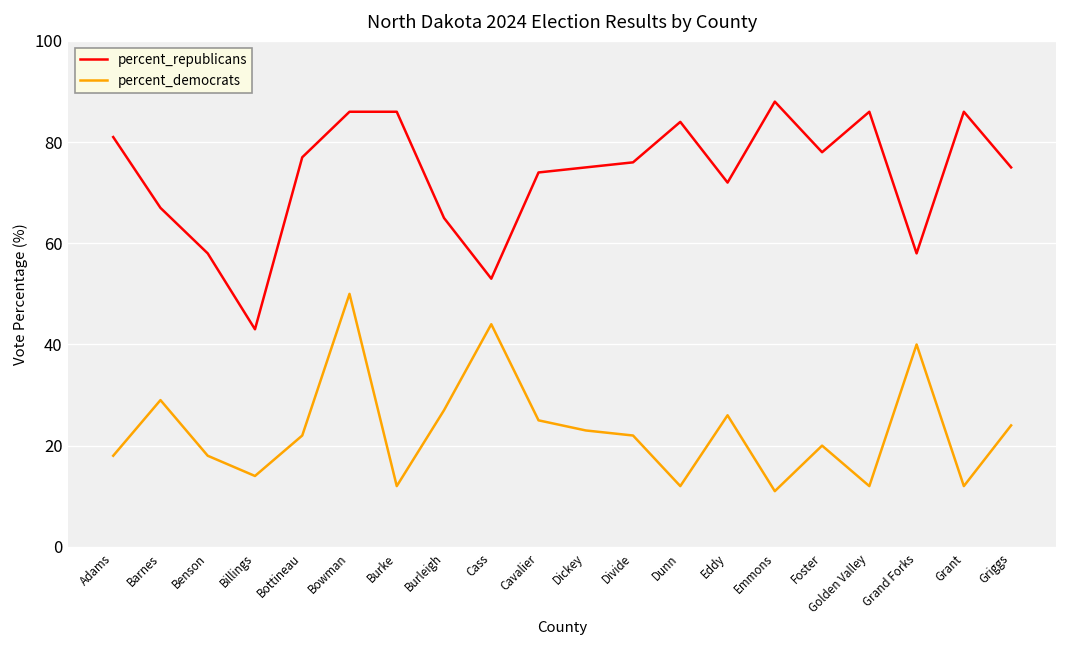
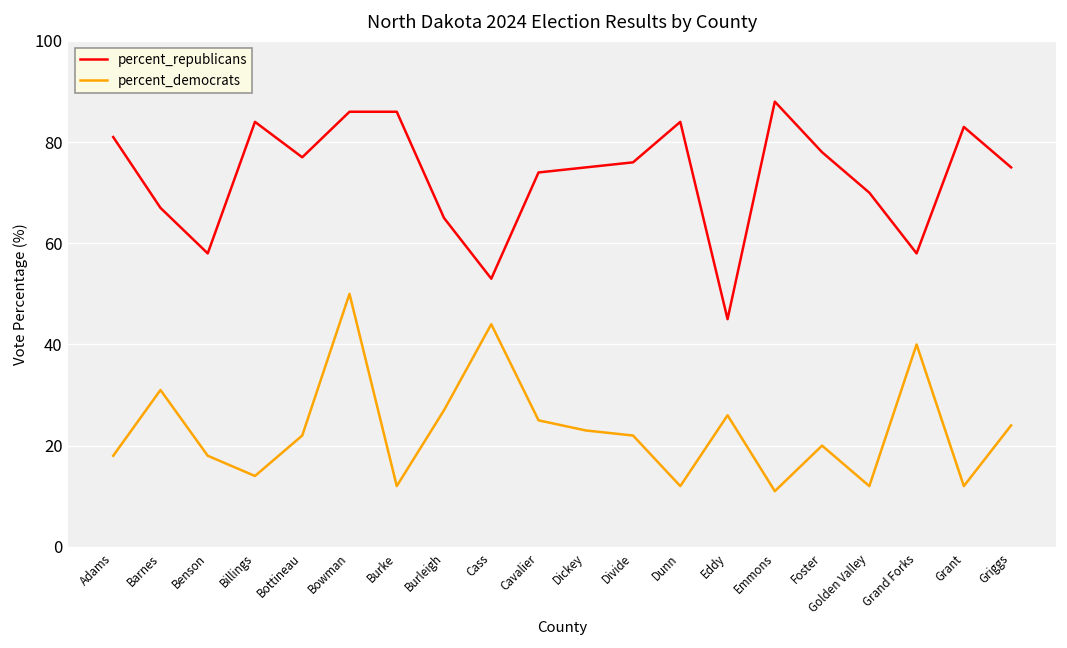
  {
    "percent_republicans": {
      "Adams": 81,
      "Barnes": 67,
      "Benson": 58,
-     "Billings": 43,
+     "Billings": 84,
      "Bottineau": 77,
      "Bowman": 86,
      "Burke": 86,
      "Burleigh": 65,
      "Cass": 53,
      "Cavalier": 74,
      "Dickey": 75,
      "Divide": 76,
      "Dunn": 84,
-     "Eddy": 72,
+     "Eddy": 45,
      "Emmons": 88,
      "Foster": 78,
-     "Golden Valley": 86,
+     "Golden Valley": 70,
      "Grand Forks": 58,
-     "Grant": 86,
+     "Grant": 83,
      "Griggs": 75
    },
    "percent_democrats": {
      "Adams": 18,
-     "Barnes": 29,
+     "Barnes": 31,
      "Benson": 18,
      "Billings": 14,
      "Bottineau": 22,
      "Bowman": 50,
      "Burke": 12,
      "Burleigh": 27,
      "Cass": 44,
      "Cavalier": 25,
      "Dickey": 23,
      "Divide": 22,
      "Dunn": 12,
      "Eddy": 26,
      "Emmons": 11,
      "Foster": 20,
      "Golden Valley": 12,
      "Grand Forks": 40,
      "Grant": 12,
      "Griggs": 24
    }
  }
